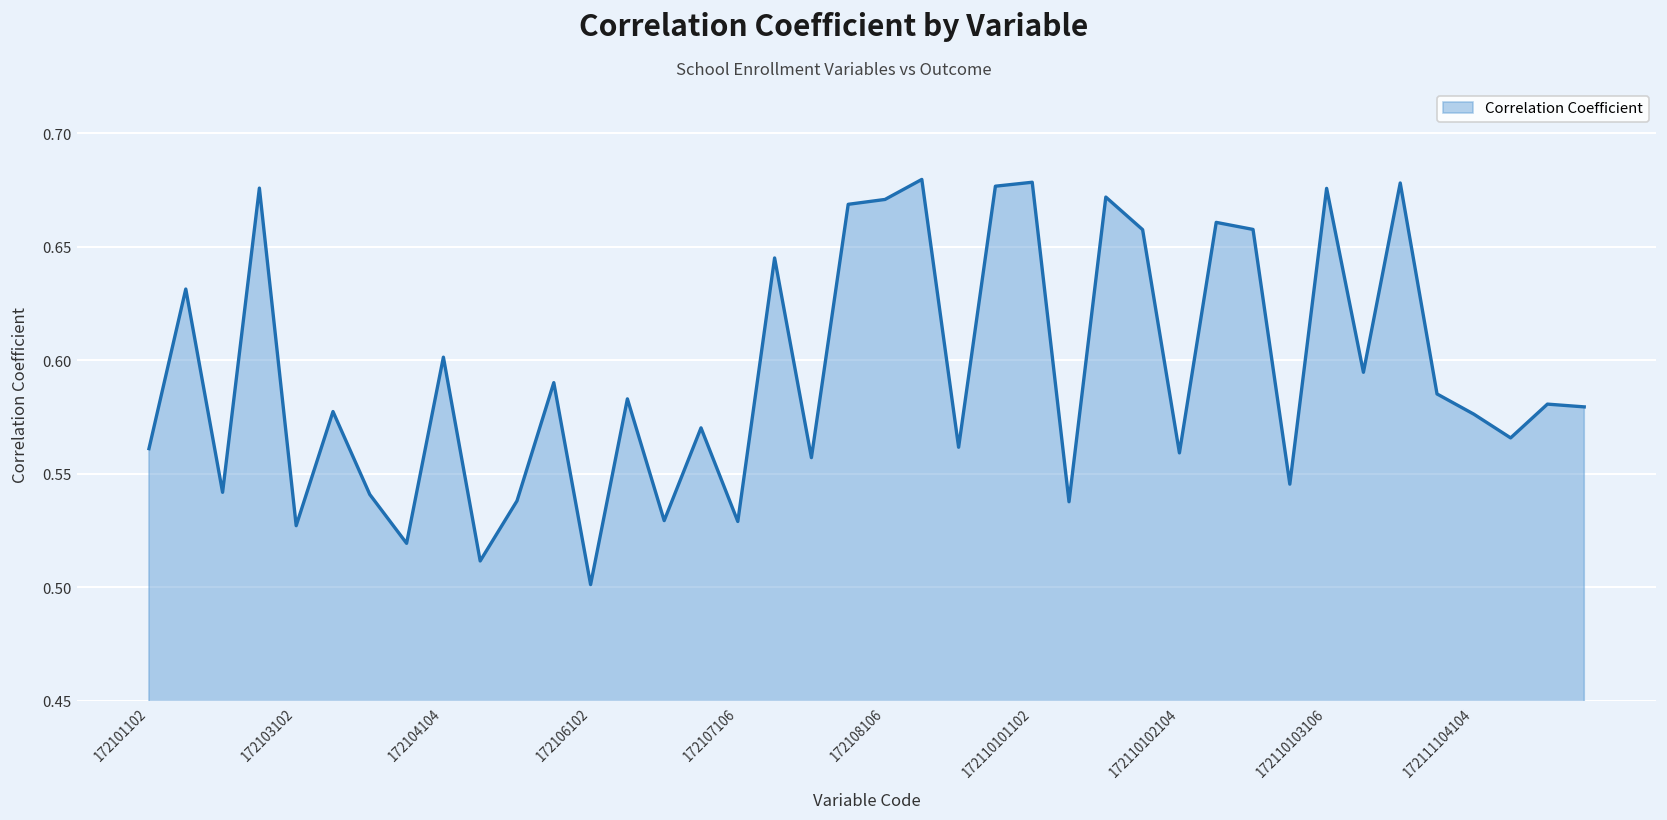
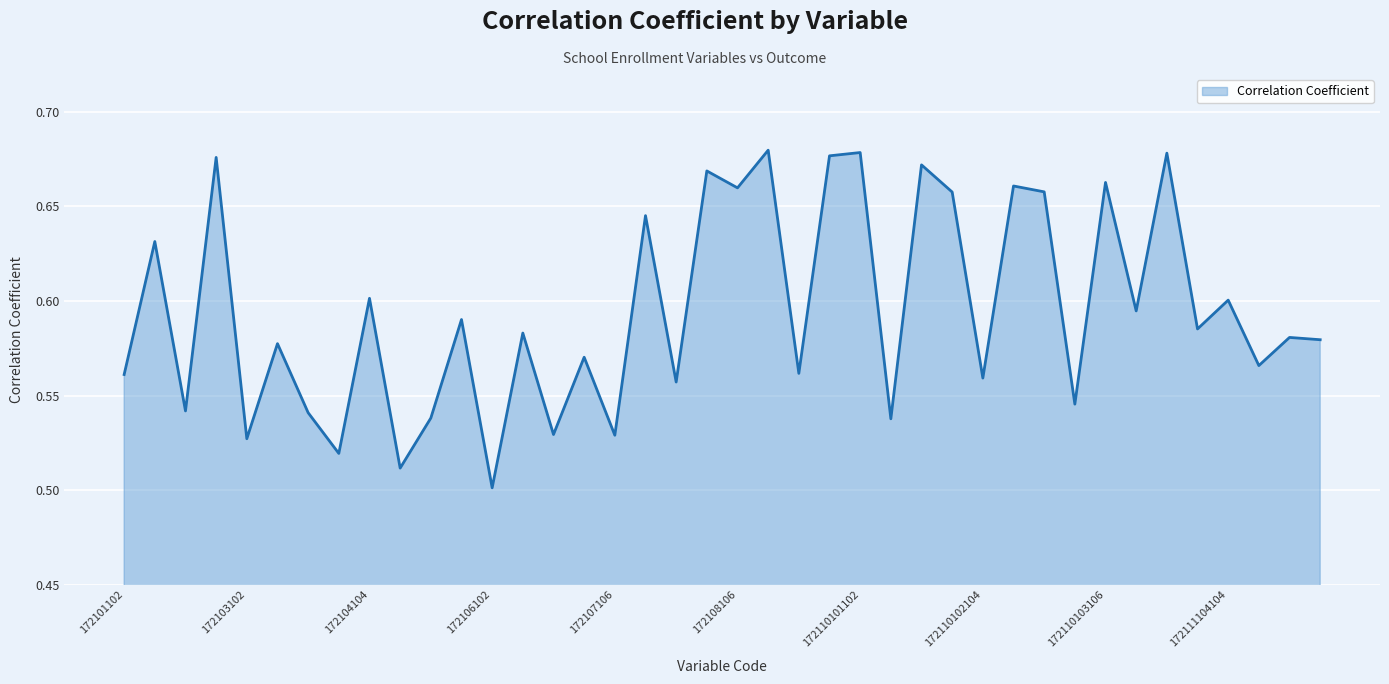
  {
    "172101102": 0.561,
    "172103102": 0.527,
    "172104104": 0.601,
    "172106102": 0.501,
    "172107106": 0.529,
-   "172108106": 0.671,
+   "172108106": 0.660,
    "172110101102": 0.678,
    "172110102104": 0.559,
-   "172110103106": 0.676,
-   "172111104104": 0.576
+   "172110103106": 0.663,
+   "172111104104": 0.600
  }
